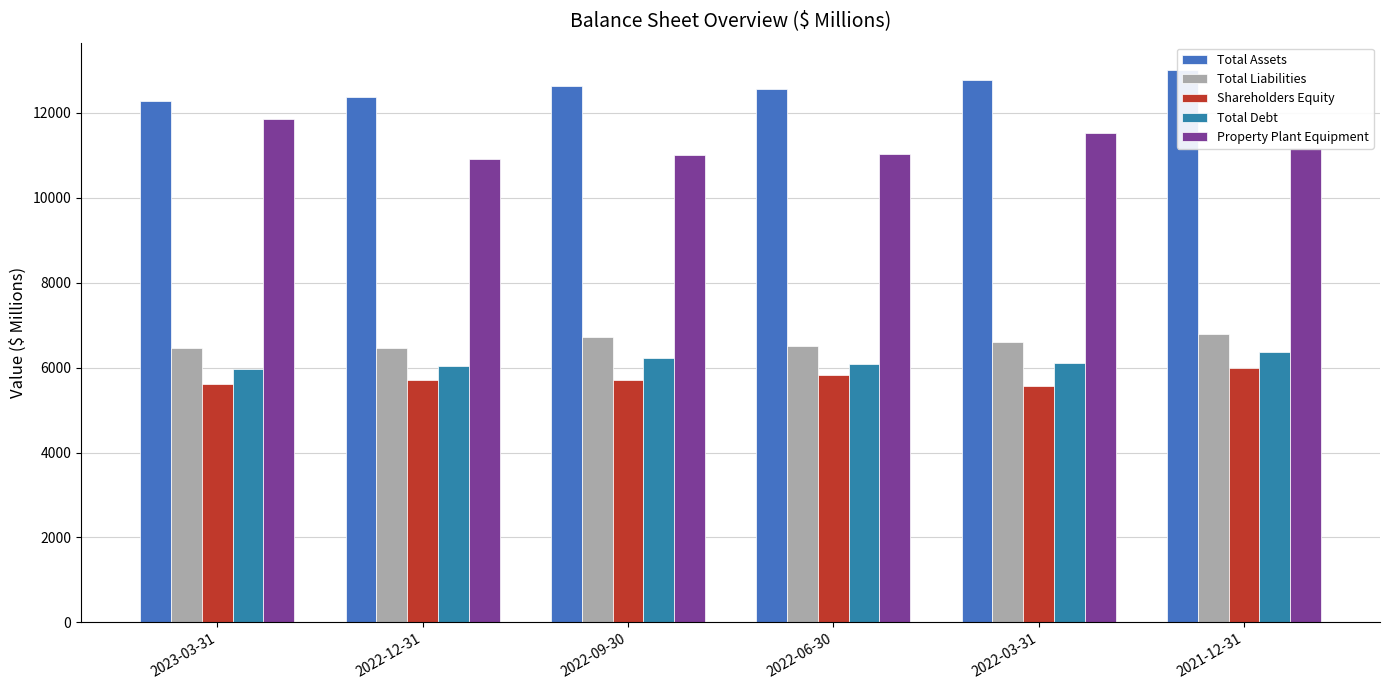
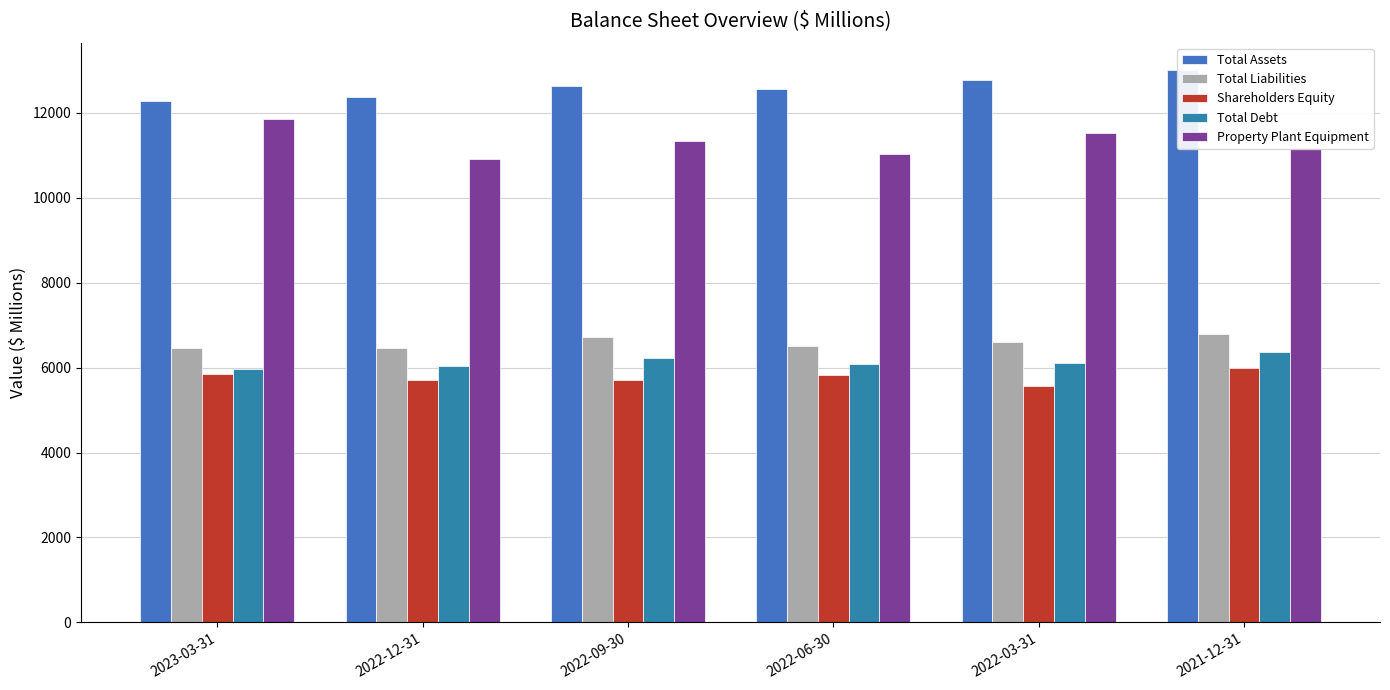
  {
    "Total Liabilities": {
      "2023-03-31": 6500,
      "2022-12-31": 6500,
      "2022-09-30": 6700,
      "2022-06-30": 6500,
      "2022-03-31": 6600,
      "2021-12-31": 6800
    },
    "Shareholders Equity": {
-     "2023-03-31": 5600,
+     "2023-03-31": 5800,
      "2022-12-31": 5700,
      "2022-09-30": 5700,
      "2022-06-30": 5800,
      "2022-03-31": 5600,
      "2021-12-31": 6000
    },
    "Property Plant Equipment": {
      "2023-03-31": 11800,
      "2022-12-31": 10900,
-     "2022-09-30": 11000,
+     "2022-09-30": 11300,
      "2022-06-30": 11000,
      "2022-03-31": 11500
    }
  }
